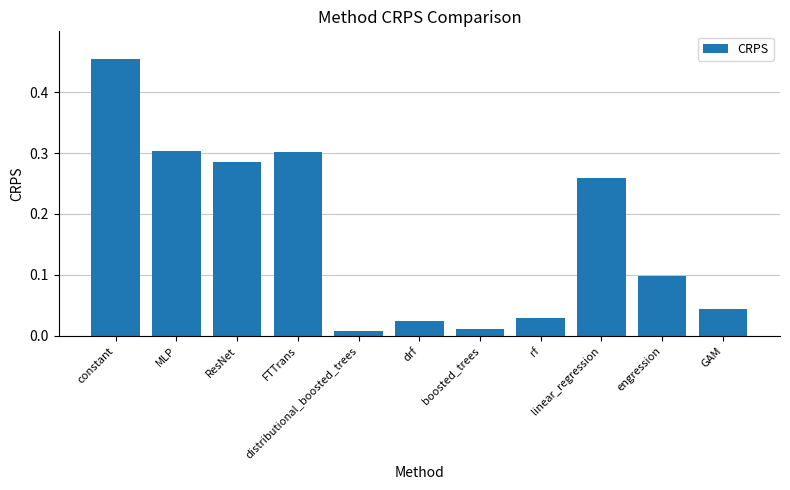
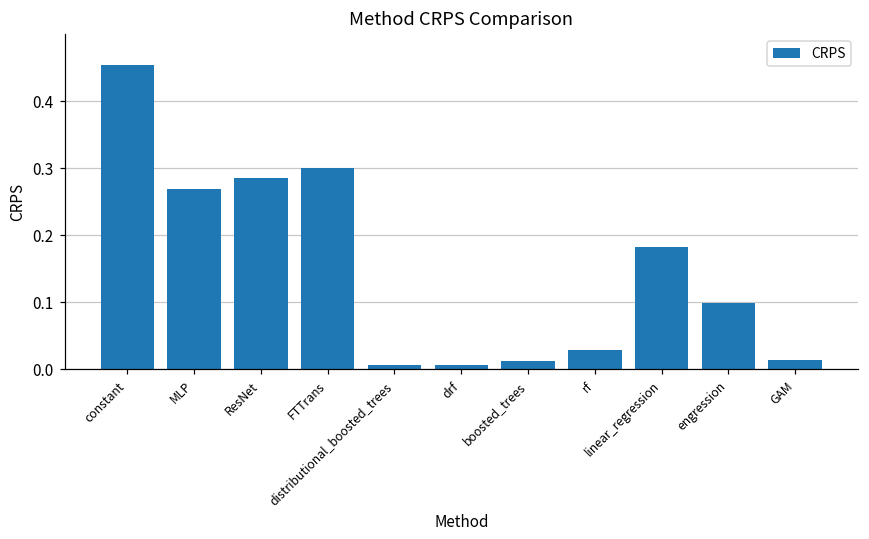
  {
    "constant": 0.45,
-   "MLP": 0.30,
+   "MLP": 0.27,
    "ResNet": 0.29,
    "FTTrans": 0.30,
    "distributional_boosted_trees": 0.01,
-   "drf": 0.02,
+   "drf": 0.01,
    "boosted_trees": 0.01,
    "rf": 0.03,
-   "linear_regression": 0.26,
+   "linear_regression": 0.18,
    "engression": 0.10,
-   "GAM": 0.04
+   "GAM": 0.01
  }
